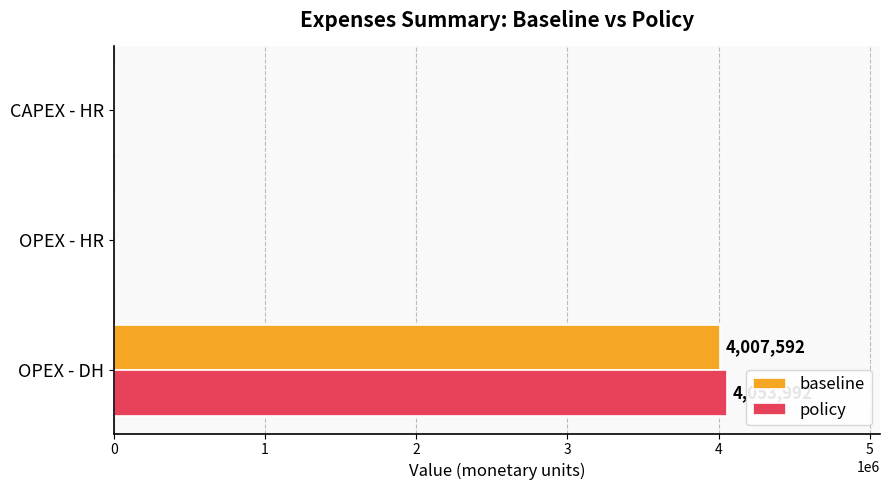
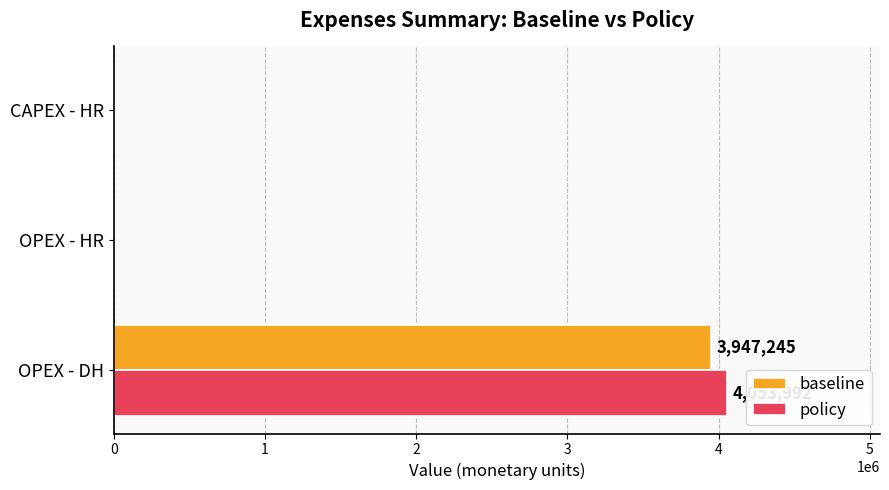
  {
    "baseline": {
-     "OPEX - DH": "4,007,592"
+     "OPEX - DH": "3,947,245"
    },
    "policy": {
      "CAPEX - HR": "0",
      "OPEX - HR": "0"
    }
  }
